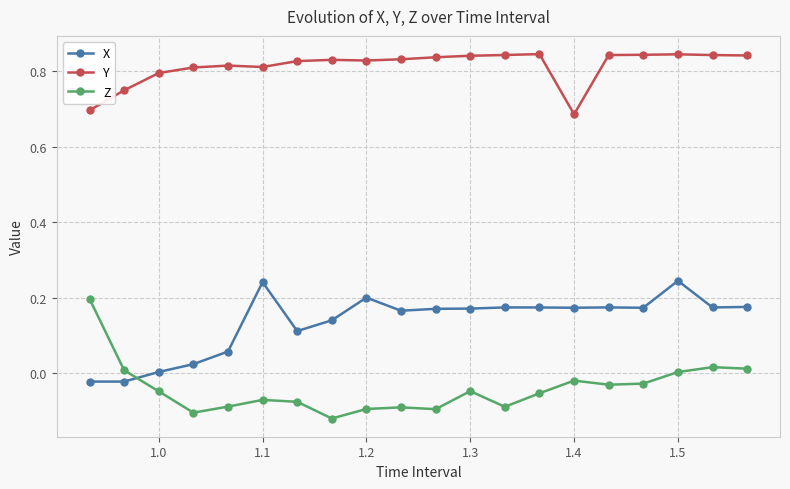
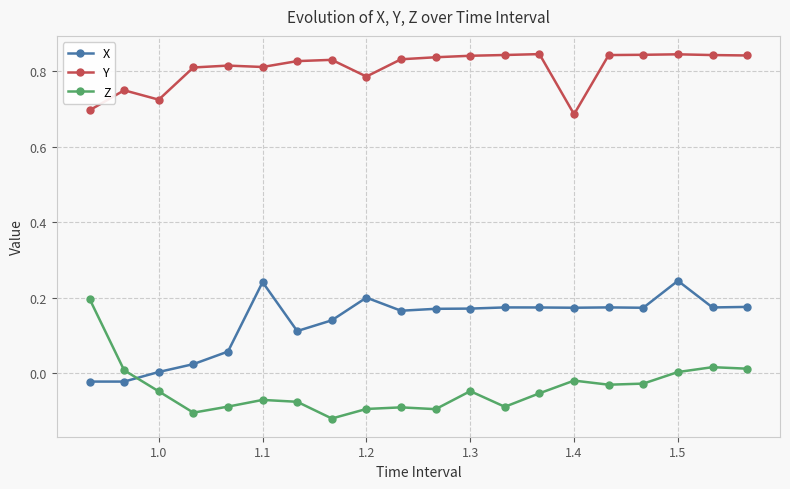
  {
    "X": {
      "1.0": 0.00,
      "1.1": 0.24,
      "1.2": 0.20,
      "1.3": 0.17,
      "1.4": 0.17,
      "1.5": 0.24
    },
    "Y": {
-     "1.0": 0.80,
+     "1.0": 0.72,
      "1.1": 0.81,
-     "1.2": 0.83,
+     "1.2": 0.79,
      "1.3": 0.84,
      "1.4": 0.69,
      "1.5": 0.84
    },
    "Z": {
      "1.0": -0.05,
      "1.1": -0.07,
      "1.2": -0.10,
      "1.3": -0.05,
      "1.4": -0.02,
      "1.5": 0.00
    }
  }
